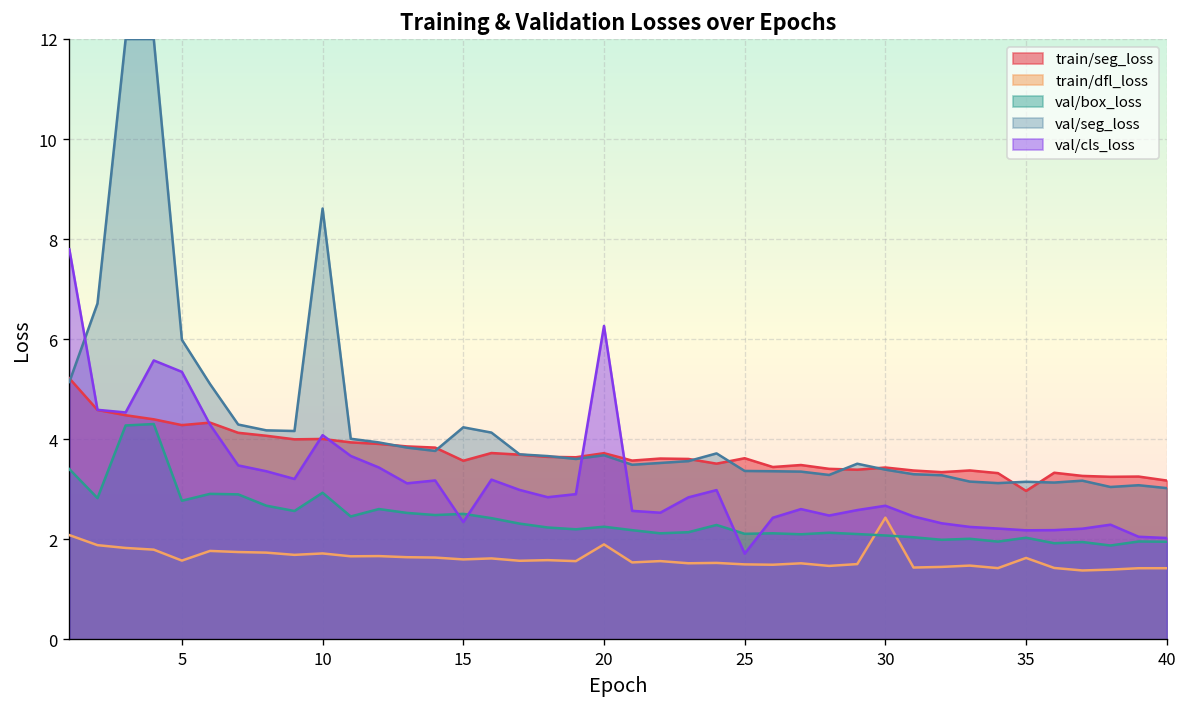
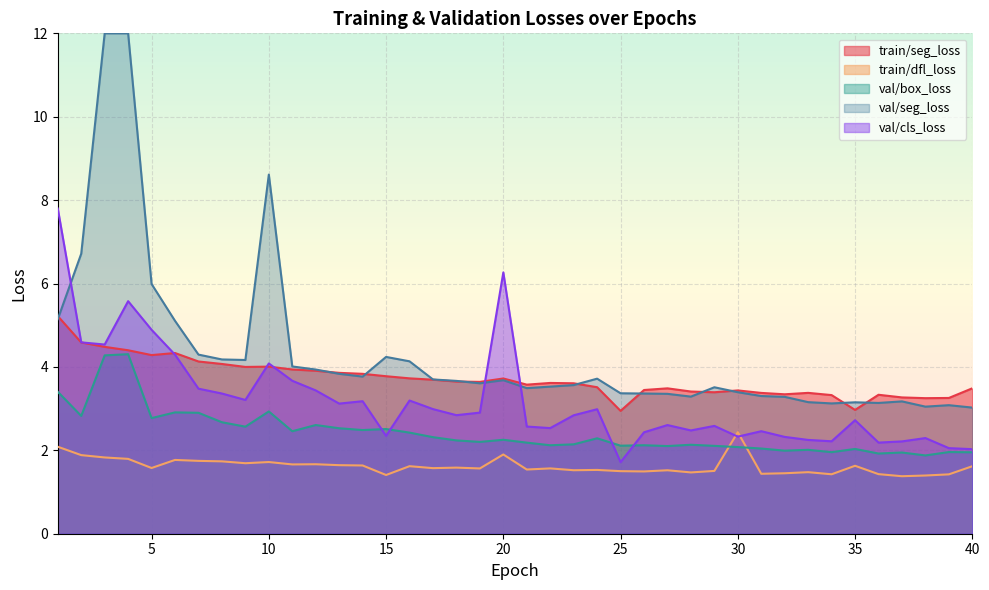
  {
    "train/seg_loss": {
      "5": 4.3,
      "10": 4.0,
-     "15": 3.6,
-     "25": 3.6,
+     "15": 3.8,
+     "25": 2.9,
      "35": 3.0,
-     "40": 3.2
+     "40": 3.5
    },
    "train/dfl_loss": {
      "5": 1.6,
      "10": 1.7,
-     "15": 1.6,
+     "15": 1.4,
      "20": 1.9,
      "25": 1.5,
      "30": 2.4,
      "35": 1.6,
-     "40": 1.4
+     "40": 1.6
    },
    "val/cls_loss": {
-     "5": 5.3,
+     "5": 4.9,
      "10": 4.1,
      "15": 2.3,
      "20": 6.3,
      "25": 1.7,
-     "30": 2.7,
-     "35": 2.2,
+     "30": 2.3,
+     "35": 2.7,
      "40": 2.0
    }
  }
